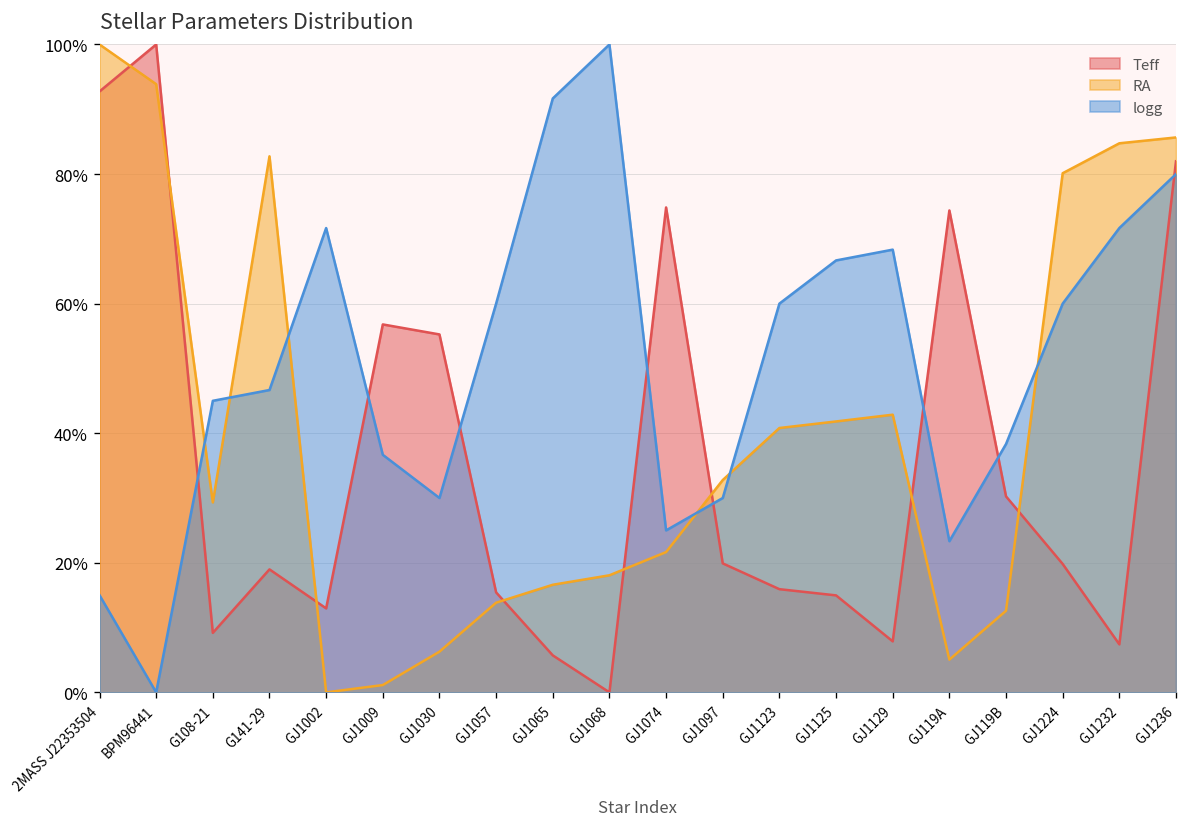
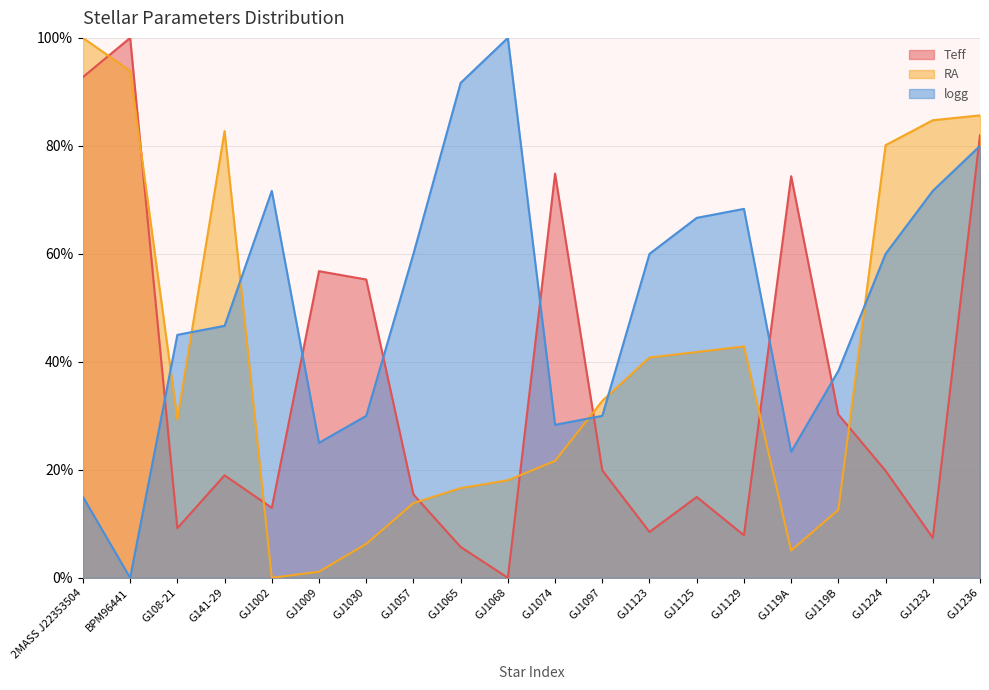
  {
    "Teff": {
      "2MASS J22353504": "93%",
      "BPM96441": "100%",
      "G108-21": "9%",
      "G141-29": "19%",
      "GJ1002": "13%",
      "GJ1009": "57%",
      "GJ1030": "55%",
      "GJ1057": "15%",
      "GJ1065": "6%",
      "GJ1068": "0%",
      "GJ1074": "75%",
      "GJ1097": "20%",
-     "GJ1123": "16%",
+     "GJ1123": "8%",
      "GJ1125": "15%",
      "GJ1129": "8%",
      "GJ119A": "74%",
      "GJ119B": "30%",
      "GJ1224": "20%",
      "GJ1232": "7%",
      "GJ1236": "82%"
    },
    "RA": {
      "2MASS J22353504": "100%",
      "BPM96441": "94%",
      "G108-21": "29%",
      "G141-29": "83%",
      "GJ1002": "0%",
      "GJ1009": "1%",
      "GJ1030": "6%",
      "GJ1057": "14%",
      "GJ1065": "17%",
      "GJ1068": "18%",
      "GJ1074": "22%",
      "GJ1097": "33%",
      "GJ1123": "41%",
      "GJ1125": "42%",
      "GJ1129": "43%",
      "GJ119A": "5%",
      "GJ119B": "13%",
      "GJ1224": "80%",
      "GJ1232": "85%",
      "GJ1236": "86%"
    },
    "logg": {
      "2MASS J22353504": "15%",
      "BPM96441": "0%",
      "G108-21": "45%",
      "G141-29": "47%",
      "GJ1002": "72%",
-     "GJ1009": "37%",
+     "GJ1009": "25%",
      "GJ1030": "30%",
      "GJ1057": "60%",
      "GJ1065": "92%",
      "GJ1068": "100%",
-     "GJ1074": "25%",
+     "GJ1074": "28%",
      "GJ1097": "30%",
      "GJ1123": "60%",
      "GJ1125": "67%",
      "GJ1129": "68%",
      "GJ119A": "23%",
      "GJ119B": "38%",
      "GJ1224": "60%",
      "GJ1232": "72%",
      "GJ1236": "80%"
    }
  }
